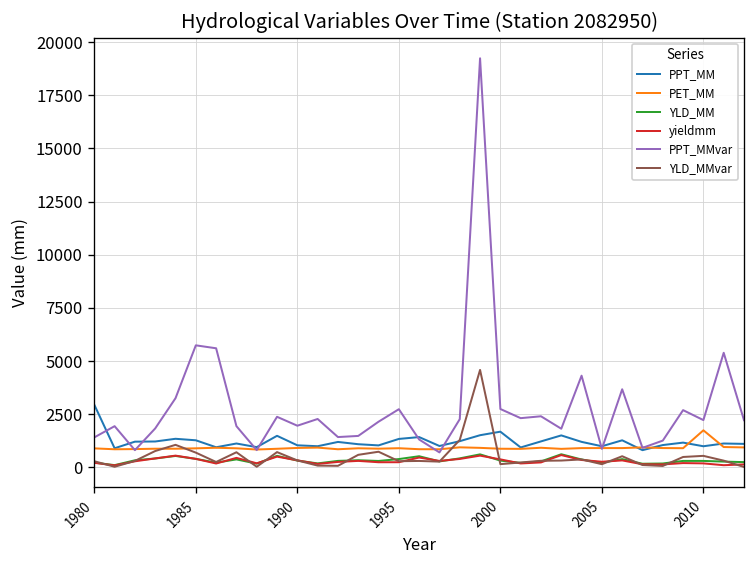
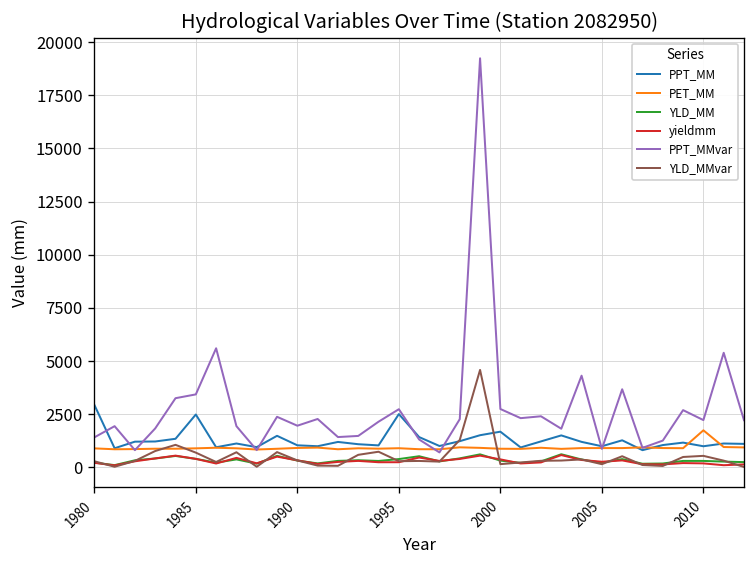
  {
    "PPT_MM": {
      "1980": 2900,
-     "1985": 1300,
-     "1995": 1300,
+     "1985": 2500,
+     "1995": 2500,
      "2000": 1700,
      "2010": 1000
    },
    "PET_MM": {
      "1980": 900,
      "1985": 900,
      "1995": 900,
      "2000": 900,
      "2010": 1700
    },
    "PPT_MMvar": {
      "1980": 1400,
-     "1985": 5700,
+     "1985": 3400,
      "1990": 2000,
      "1995": 2700,
      "2000": 2700,
      "2010": 2200
    },
    "YLD_MMvar": {
      "1985": 700,
      "2000": 200,
      "2010": 500
    }
  }
